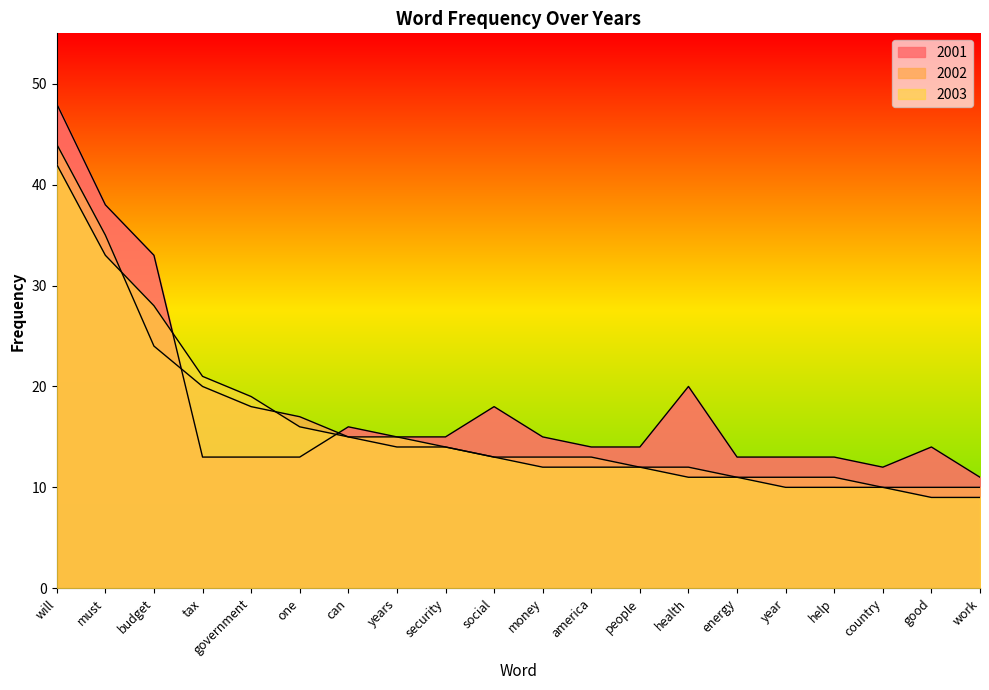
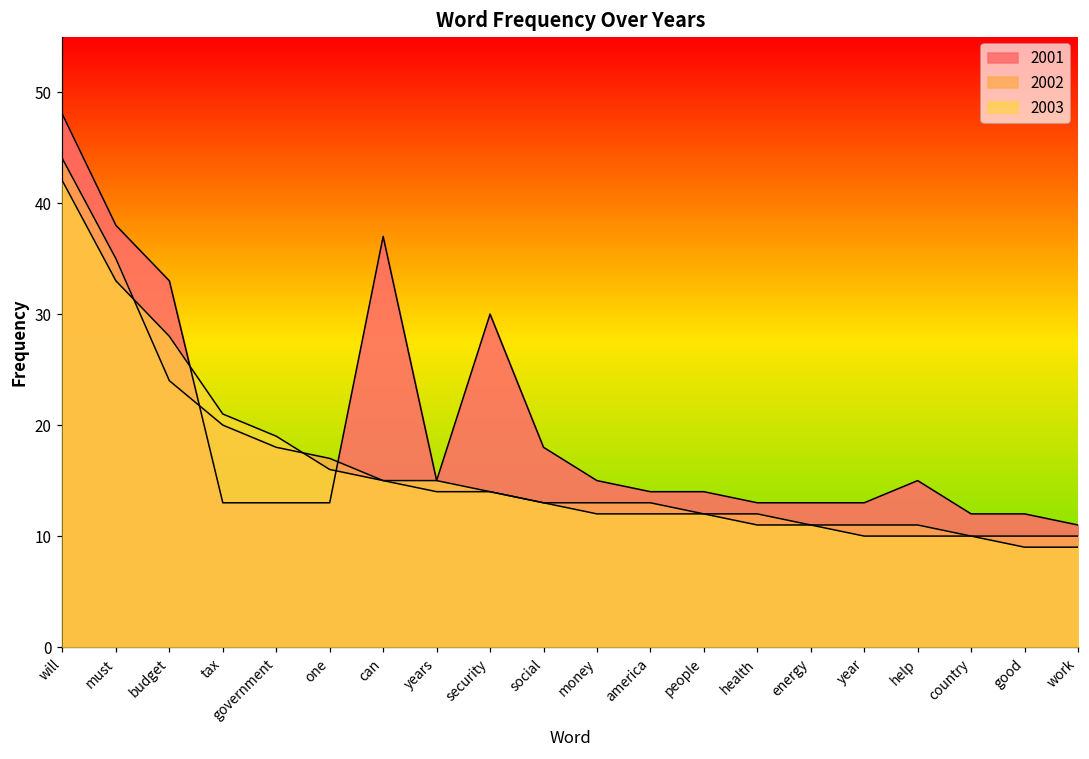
  {
    "2001": {
      "will": 48,
      "must": 38,
      "budget": 33,
      "tax": 13,
      "government": 13,
      "one": 13,
-     "can": 16,
-     "security": 15,
+     "can": 37,
+     "security": 30,
      "social": 18,
      "money": 15,
      "america": 14,
      "people": 14,
-     "health": 20,
+     "health": 13,
      "energy": 13,
      "year": 13,
-     "help": 13,
+     "help": 15,
      "country": 12,
-     "good": 14,
+     "good": 12,
      "work": 11
    }
  }
